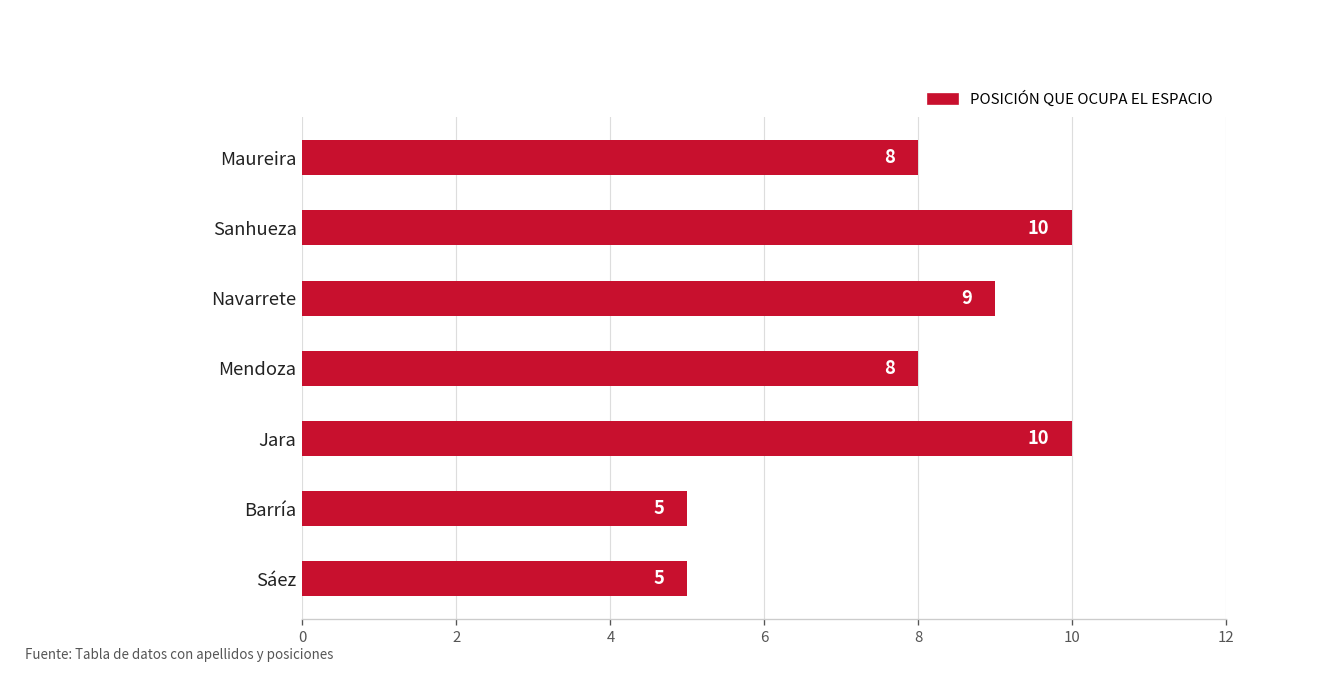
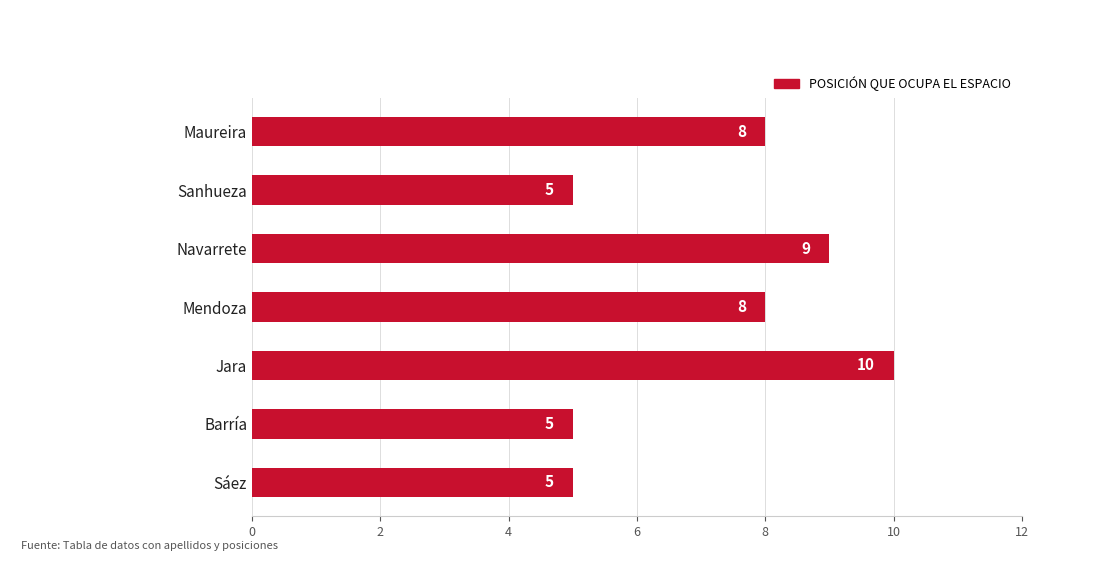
  {
    "Maureira": 8,
-   "Sanhueza": 10,
+   "Sanhueza": 5,
    "Navarrete": 9,
    "Mendoza": 8,
    "Jara": 10,
    "Barría": 5,
    "Sáez": 5
  }
